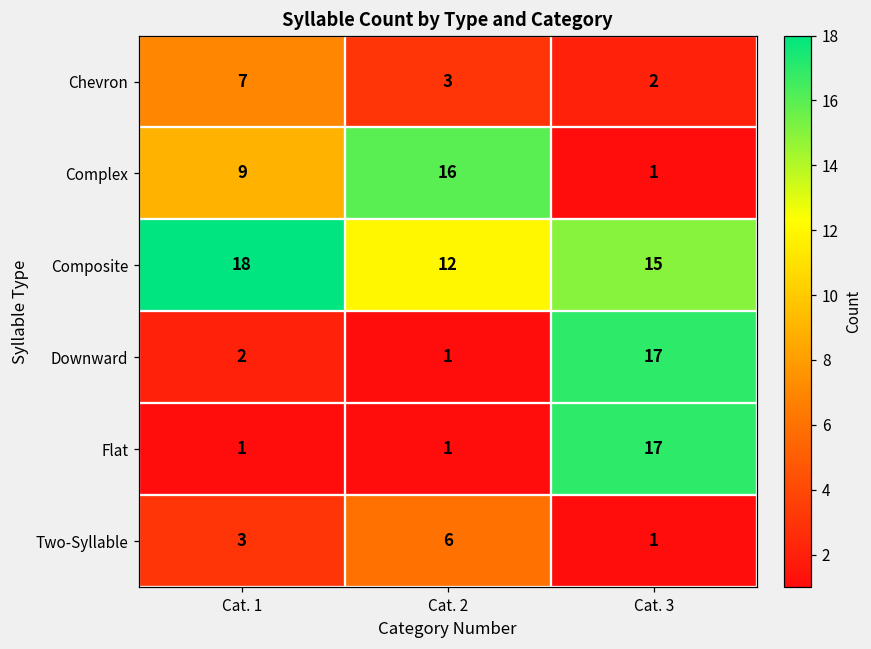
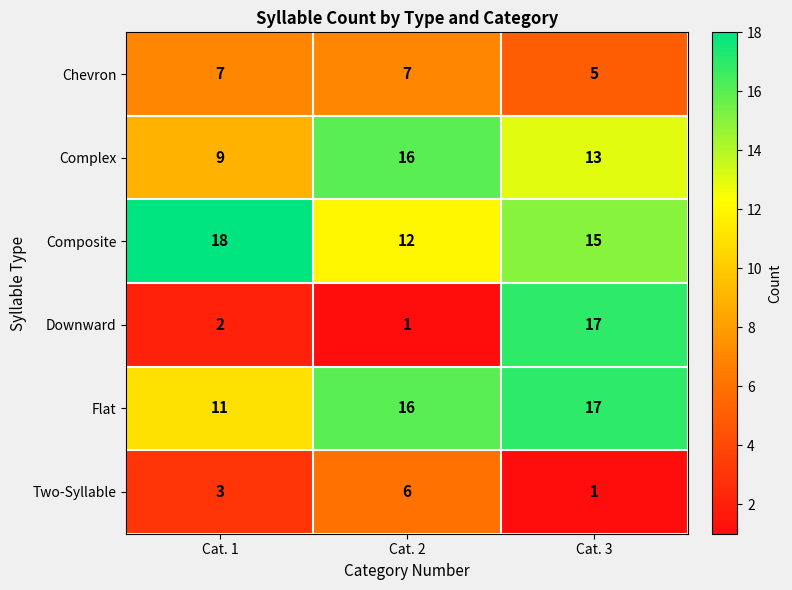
  {
    "Chevron": {
      "Cat. 1": 7,
-     "Cat. 2": 3,
-     "Cat. 3": 2
+     "Cat. 2": 7,
+     "Cat. 3": 5
    },
    "Complex": {
      "Cat. 1": 9,
      "Cat. 2": 16,
-     "Cat. 3": 1
+     "Cat. 3": 13
    },
    "Composite": {
      "Cat. 1": 18,
      "Cat. 2": 12,
      "Cat. 3": 15
    },
    "Downward": {
      "Cat. 1": 2,
      "Cat. 2": 1,
      "Cat. 3": 17
    },
    "Flat": {
-     "Cat. 1": 1,
-     "Cat. 2": 1,
+     "Cat. 1": 11,
+     "Cat. 2": 16,
      "Cat. 3": 17
    },
    "Two-Syllable": {
      "Cat. 1": 3,
      "Cat. 2": 6,
      "Cat. 3": 1
    }
  }
